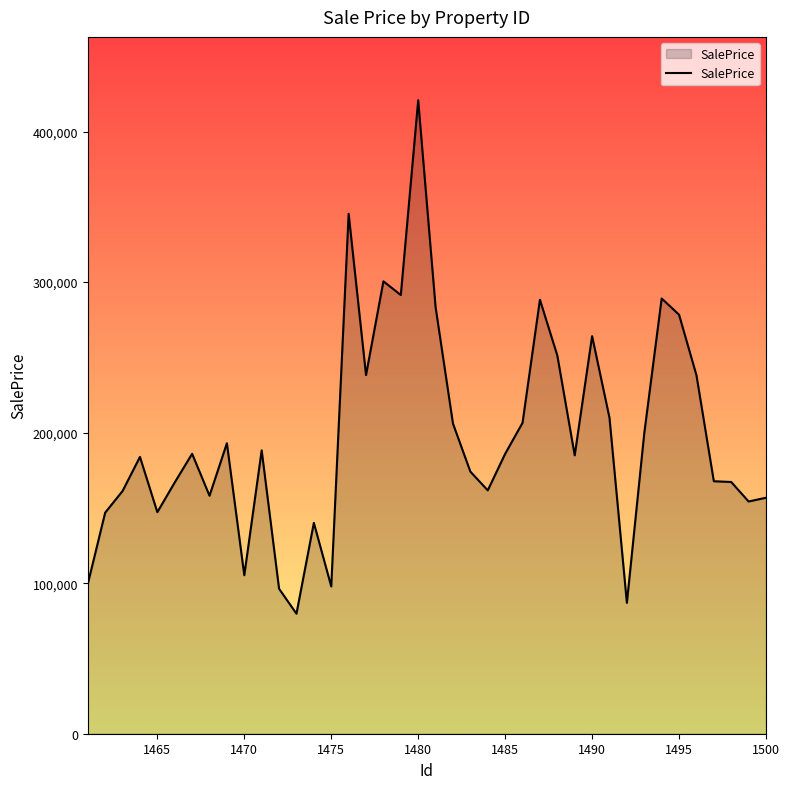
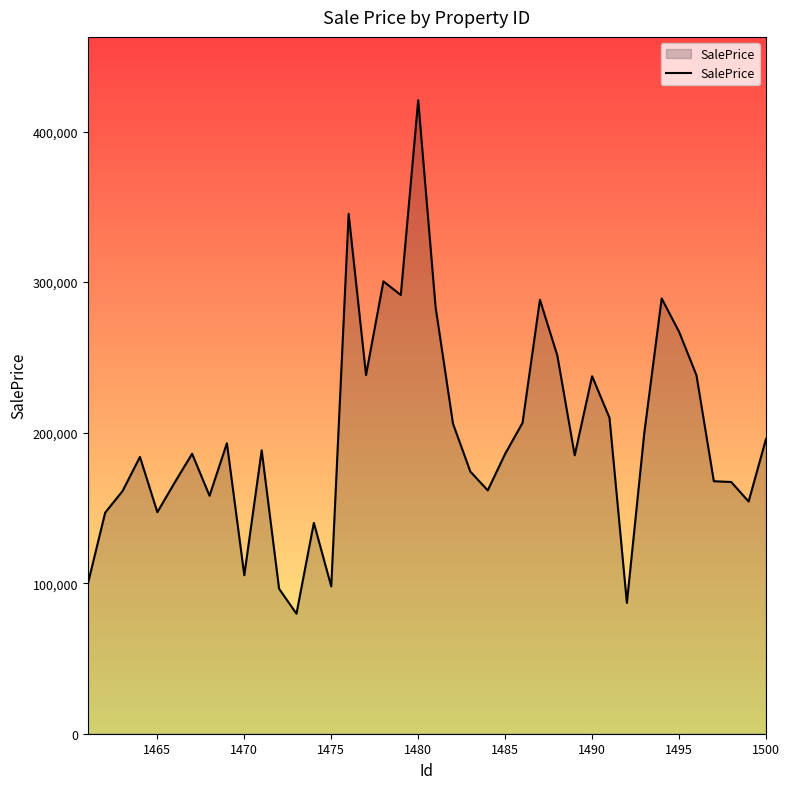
  {
    "1465": "147,000",
    "1470": "105,000",
    "1475": "98,000",
    "1480": "421,000",
    "1485": "186,000",
-   "1490": "264,000",
-   "1495": "278,000",
-   "1500": "157,000"
+   "1490": "237,000",
+   "1495": "267,000",
+   "1500": "196,000"
  }
